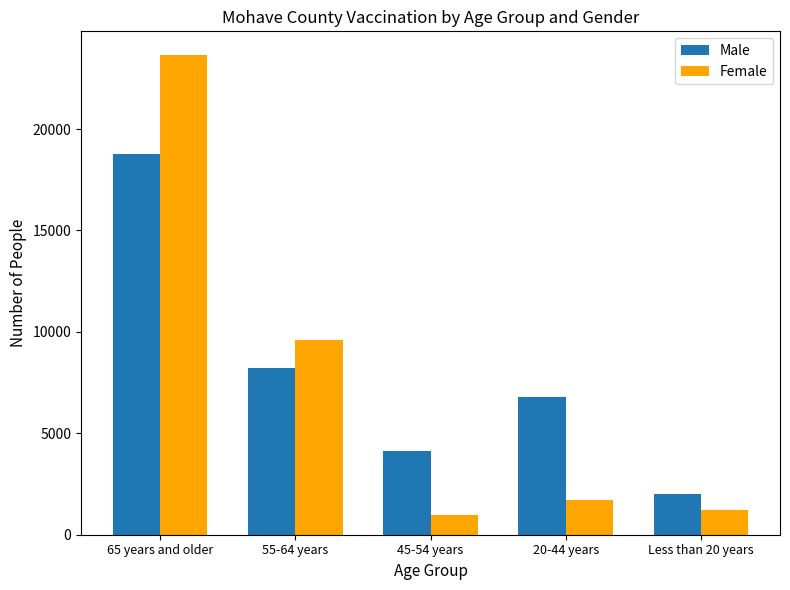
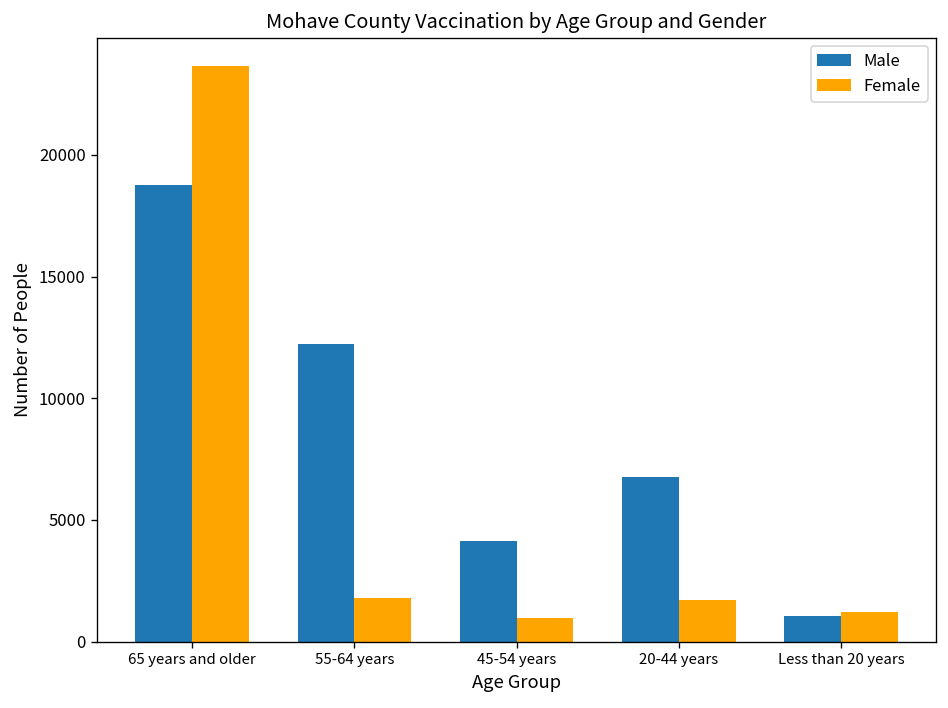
  {
    "Male": {
      "65 years and older": 18800,
-     "55-64 years": 8200,
+     "55-64 years": 12200,
      "45-54 years": 4100,
      "20-44 years": 6800,
-     "Less than 20 years": 2000
+     "Less than 20 years": 1100
    },
    "Female": {
      "65 years and older": 23600,
-     "55-64 years": 9600,
+     "55-64 years": 1800,
      "45-54 years": 1000,
      "20-44 years": 1700,
      "Less than 20 years": 1200
    }
  }
